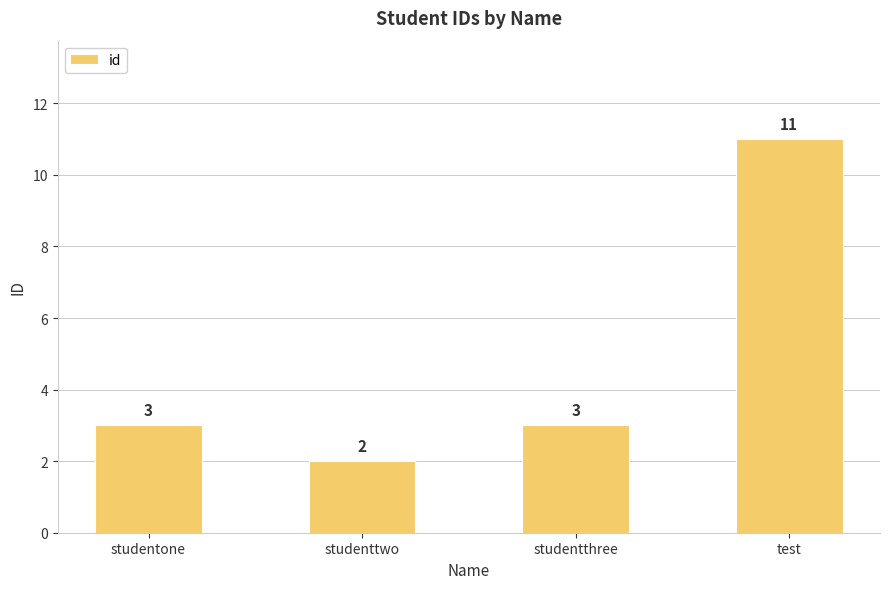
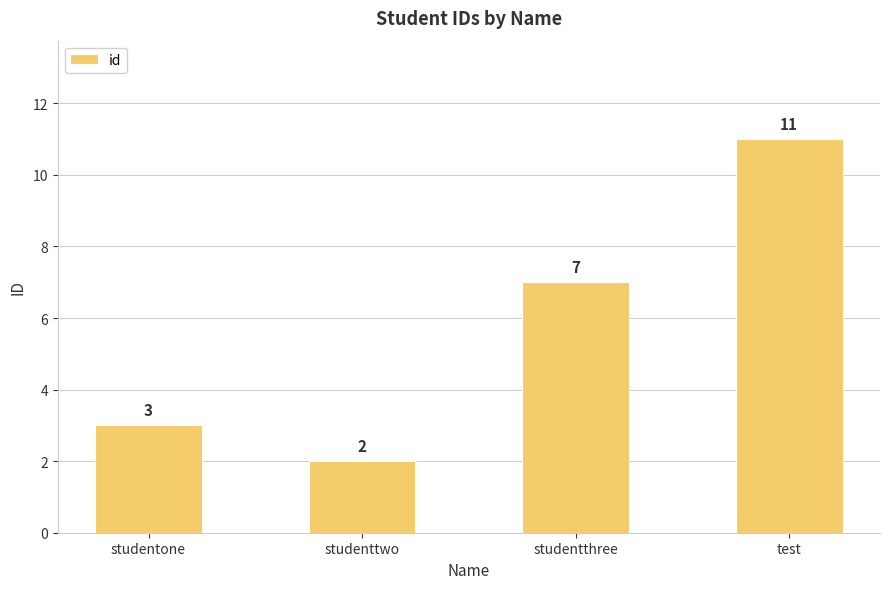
  {
    "studentone": 3,
    "studenttwo": 2,
-   "studentthree": 3,
+   "studentthree": 7,
    "test": 11
  }
